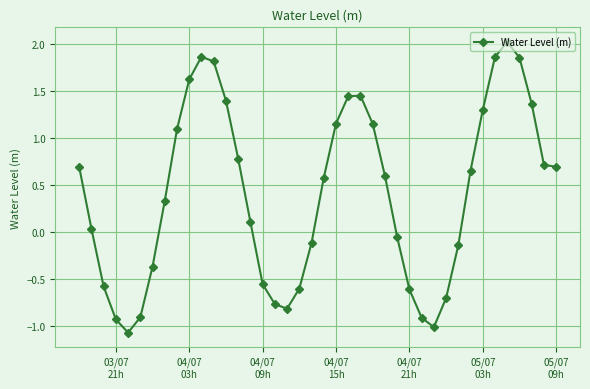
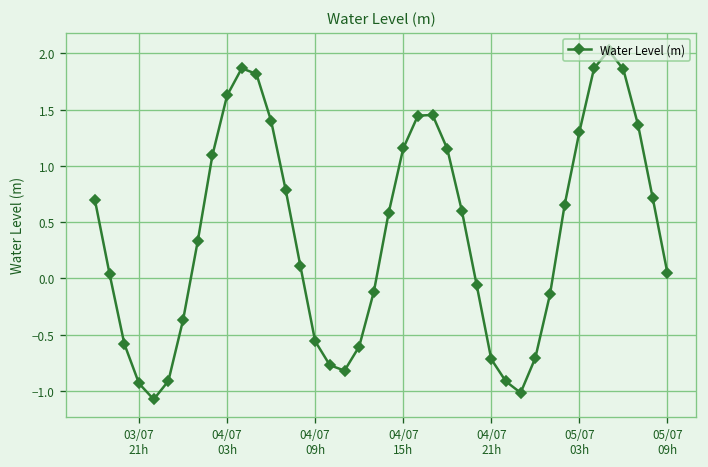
  {
    "03/07 21h": -0.9,
    "04/07 03h": 1.6,
    "04/07 09h": -0.6,
    "04/07 15h": 1.2,
-   "04/07 21h": -0.6,
+   "04/07 21h": -0.7,
    "05/07 03h": 1.3,
-   "05/07 09h": 0.7
+   "05/07 09h": 0.0
  }
